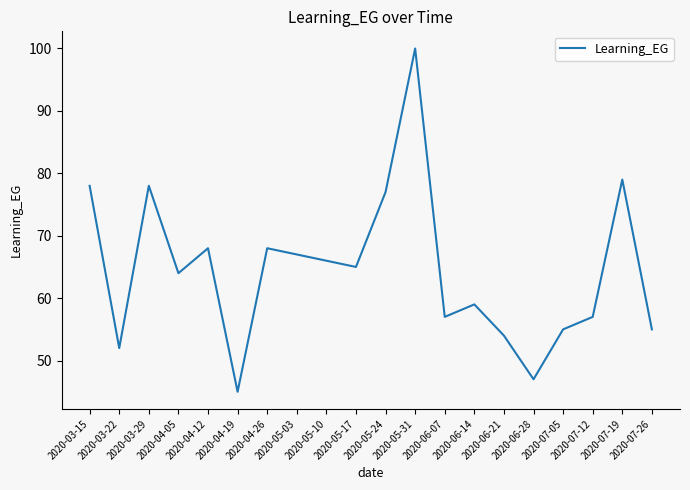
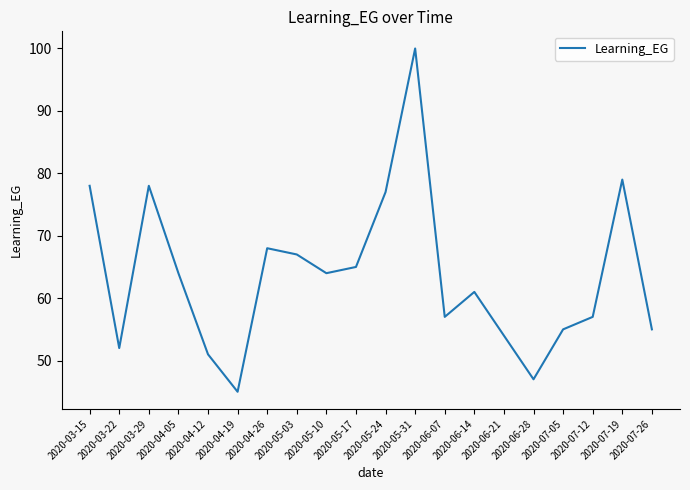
  {
    "2020-03-15": 78,
    "2020-03-22": 52,
    "2020-03-29": 78,
    "2020-04-05": 64,
-   "2020-04-12": 68,
+   "2020-04-12": 51,
    "2020-04-19": 45,
    "2020-04-26": 68,
    "2020-05-03": 67,
-   "2020-05-10": 66,
+   "2020-05-10": 64,
    "2020-05-17": 65,
    "2020-05-24": 77,
    "2020-05-31": 100,
    "2020-06-07": 57,
-   "2020-06-14": 59,
+   "2020-06-14": 61,
    "2020-06-21": 54,
    "2020-06-28": 47,
    "2020-07-05": 55,
    "2020-07-12": 57,
    "2020-07-19": 79,
    "2020-07-26": 55
  }
